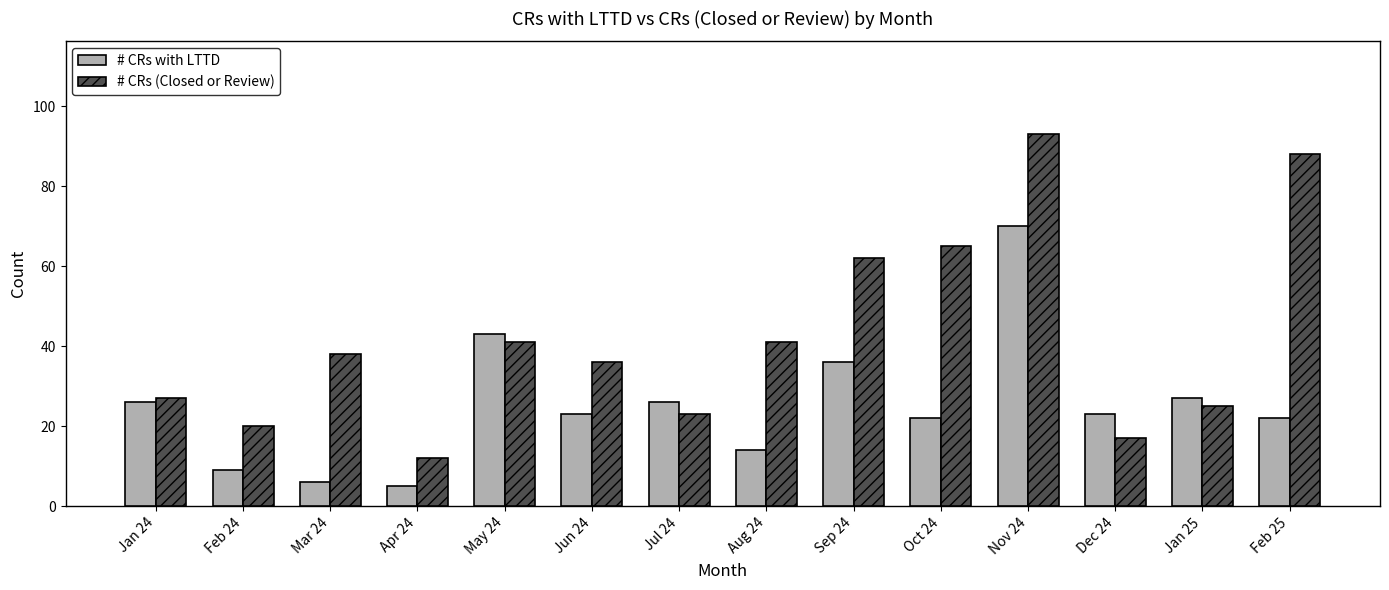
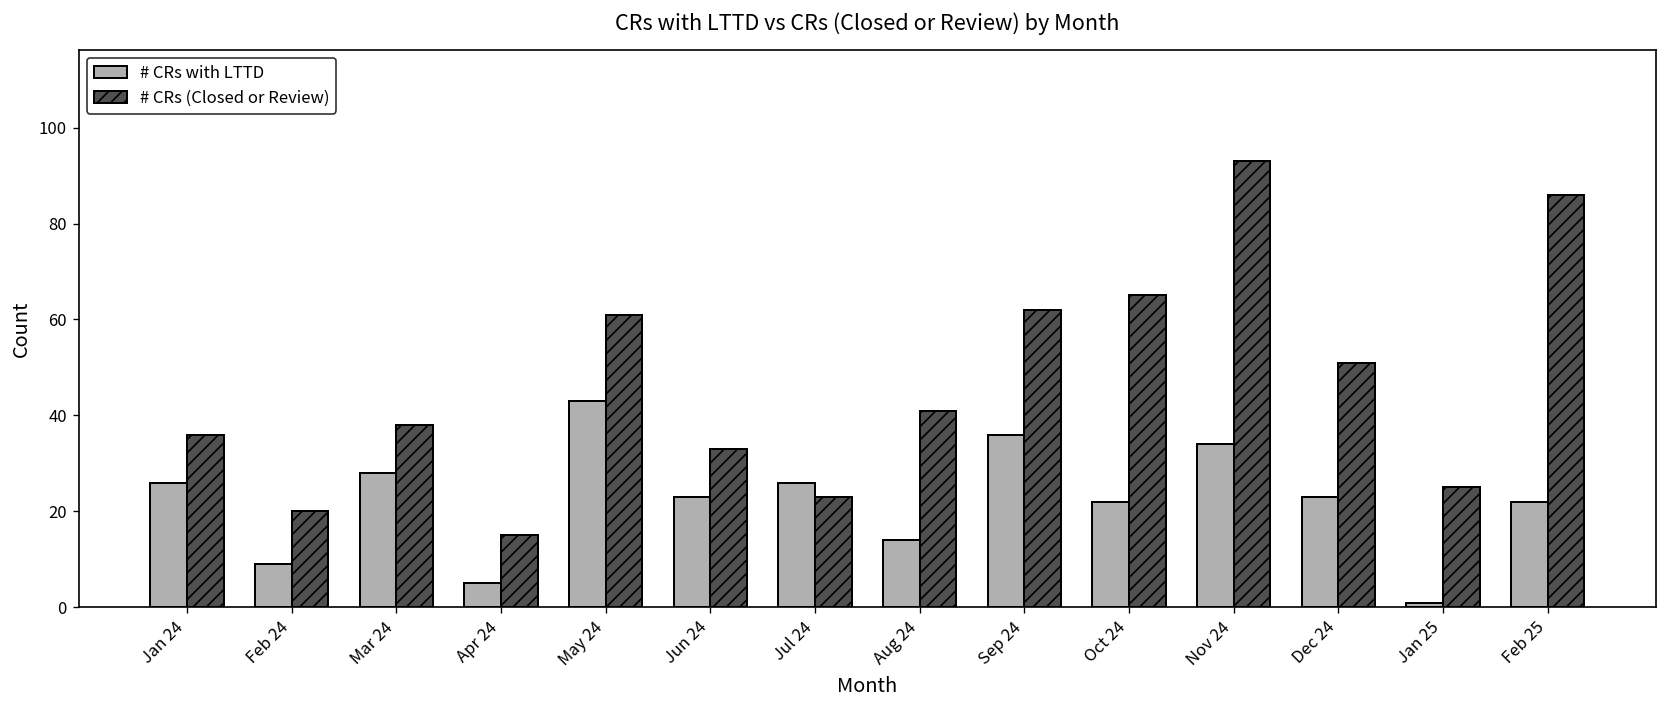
  {
    "# CRs with LTTD": {
      "Jan 24": 26,
      "Feb 24": 9,
-     "Mar 24": 6,
+     "Mar 24": 28,
      "Apr 24": 5,
      "May 24": 43,
      "Jun 24": 23,
      "Jul 24": 26,
      "Aug 24": 14,
      "Sep 24": 36,
      "Oct 24": 22,
-     "Nov 24": 70,
+     "Nov 24": 34,
      "Dec 24": 23,
-     "Jan 25": 27,
+     "Jan 25": 1,
      "Feb 25": 22
    },
    "# CRs (Closed or Review)": {
-     "Jan 24": 27,
+     "Jan 24": 36,
      "Feb 24": 20,
      "Mar 24": 38,
-     "Apr 24": 12,
-     "May 24": 41,
-     "Jun 24": 36,
+     "Apr 24": 15,
+     "May 24": 61,
+     "Jun 24": 33,
      "Jul 24": 23,
      "Aug 24": 41,
      "Sep 24": 62,
      "Oct 24": 65,
      "Nov 24": 93,
-     "Dec 24": 17,
+     "Dec 24": 51,
      "Jan 25": 25,
-     "Feb 25": 88
+     "Feb 25": 86
    }
  }
